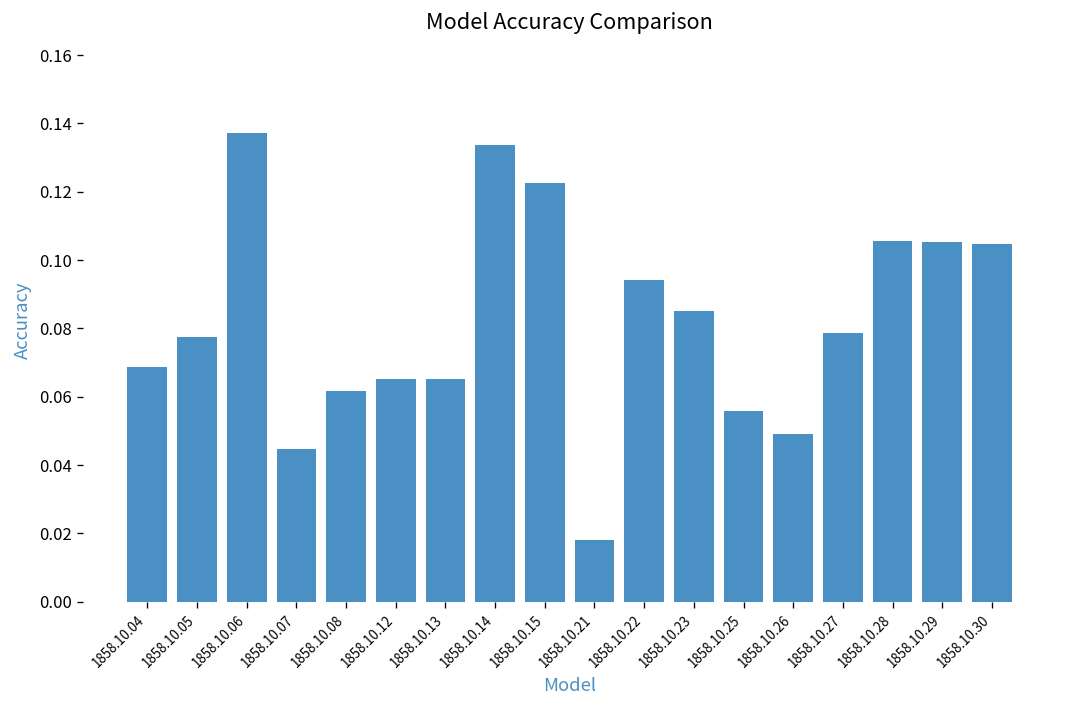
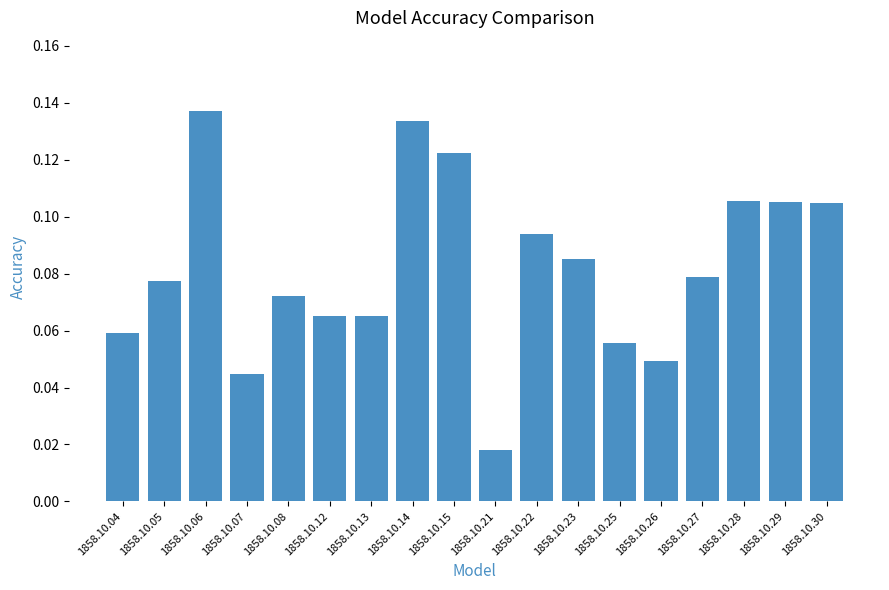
  {
-   "1858.10.04": 0.069,
+   "1858.10.04": 0.059,
    "1858.10.05": 0.078,
    "1858.10.06": 0.137,
    "1858.10.07": 0.045,
-   "1858.10.08": 0.062,
+   "1858.10.08": 0.072,
    "1858.10.12": 0.065,
    "1858.10.13": 0.065,
    "1858.10.14": 0.134,
    "1858.10.15": 0.123,
    "1858.10.21": 0.018,
    "1858.10.22": 0.094,
    "1858.10.23": 0.085,
    "1858.10.25": 0.056,
    "1858.10.26": 0.049,
    "1858.10.27": 0.079,
    "1858.10.28": 0.106,
    "1858.10.29": 0.105,
    "1858.10.30": 0.105
  }
